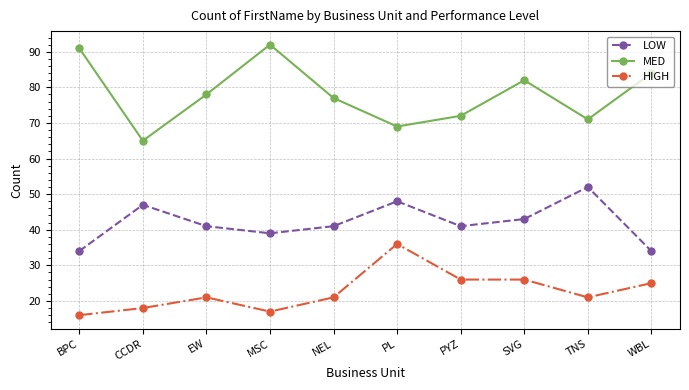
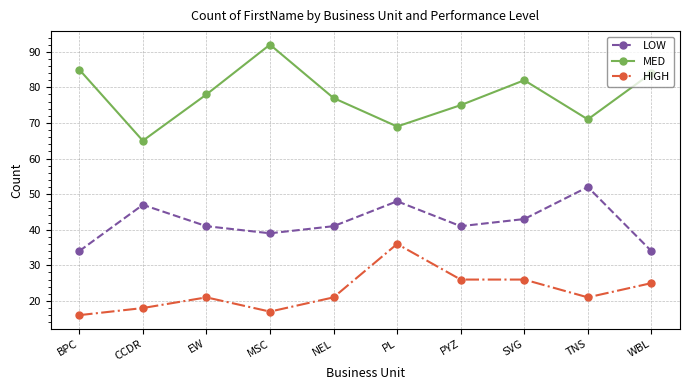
  {
    "LOW": {
      "BPC": 34,
      "CCDR": 47,
      "EW": 41,
      "MSC": 39,
      "NEL": 41,
      "PL": 48,
      "PYZ": 41,
      "SVG": 43,
      "TNS": 52,
      "WBL": 34
    },
    "MED": {
-     "BPC": 91,
+     "BPC": 85,
      "CCDR": 65,
      "EW": 78,
      "MSC": 92,
      "NEL": 77,
      "PL": 69,
-     "PYZ": 72,
+     "PYZ": 75,
      "SVG": 82,
      "TNS": 71
    },
    "HIGH": {
      "BPC": 16,
      "CCDR": 18,
      "EW": 21,
      "MSC": 17,
      "NEL": 21,
      "PL": 36,
      "PYZ": 26,
      "SVG": 26,
      "TNS": 21,
      "WBL": 25
    }
  }
